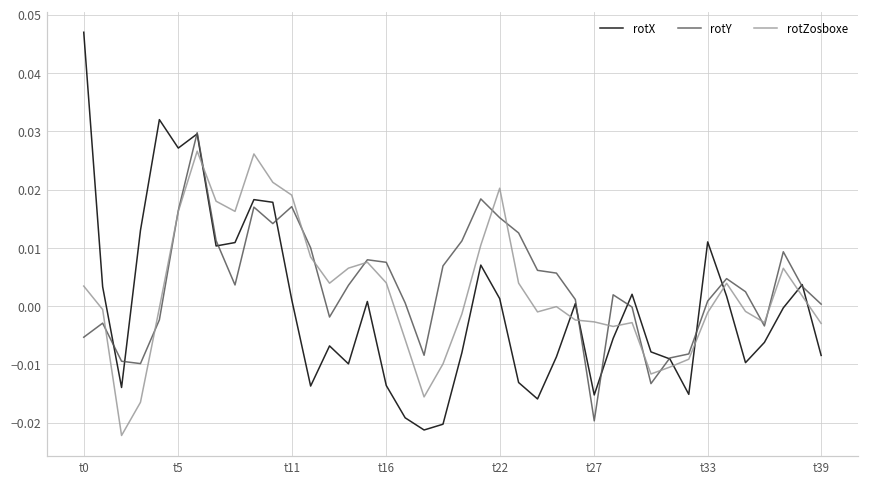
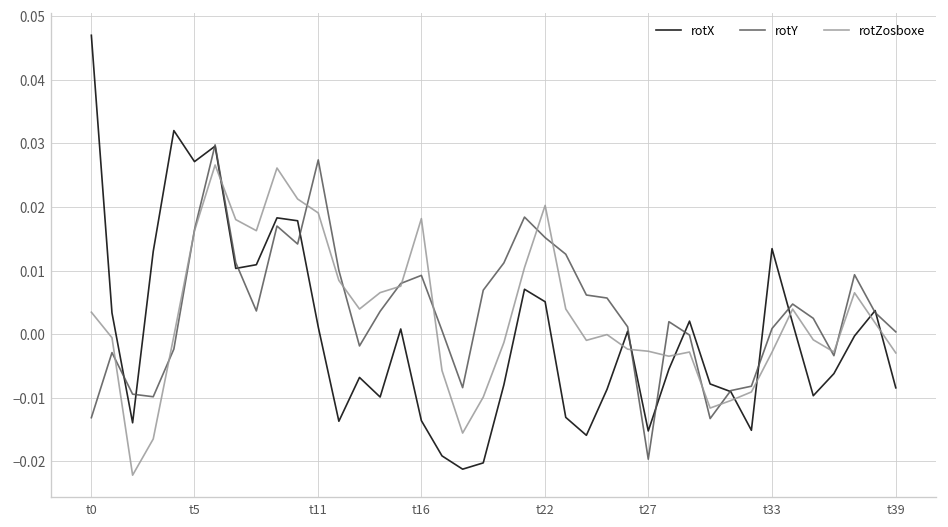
  {
    "rotX": {
      "t0": 0.047,
      "t5": 0.027,
      "t11": 0.001,
      "t16": -0.014,
-     "t22": 0.001,
+     "t22": 0.005,
      "t27": -0.015,
-     "t33": 0.011,
+     "t33": 0.013,
      "t39": -0.008
    },
    "rotY": {
-     "t0": -0.005,
-     "t11": 0.017,
-     "t16": 0.008,
+     "t0": -0.013,
+     "t11": 0.027,
+     "t16": 0.009,
      "t22": 0.015,
      "t27": -0.020,
      "t33": 0.001,
      "t39": 0.000
    },
    "rotZosboxe": {
      "t0": 0.003,
      "t11": 0.019,
-     "t16": 0.004,
+     "t16": 0.018,
      "t22": 0.020,
      "t27": -0.003,
-     "t33": -0.001,
+     "t33": -0.003,
      "t39": -0.003
    }
  }
